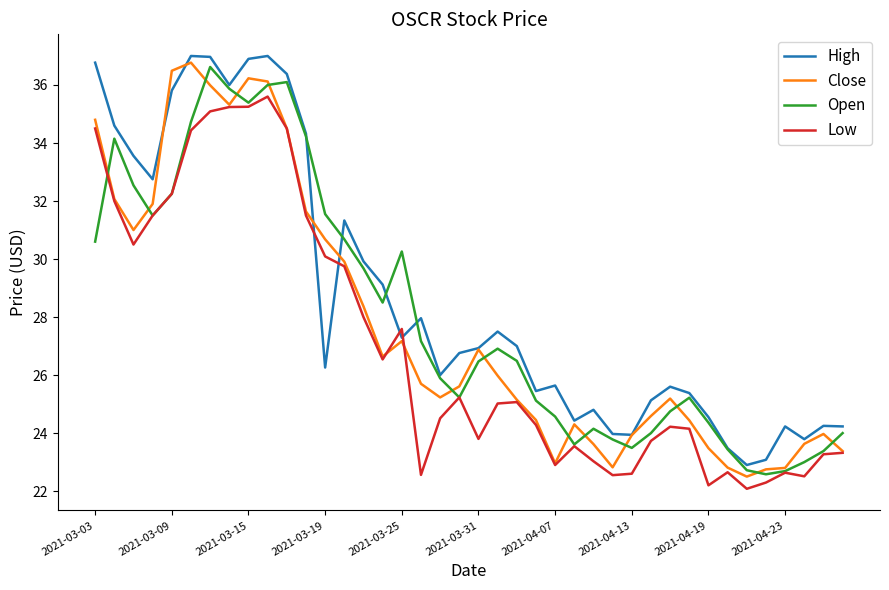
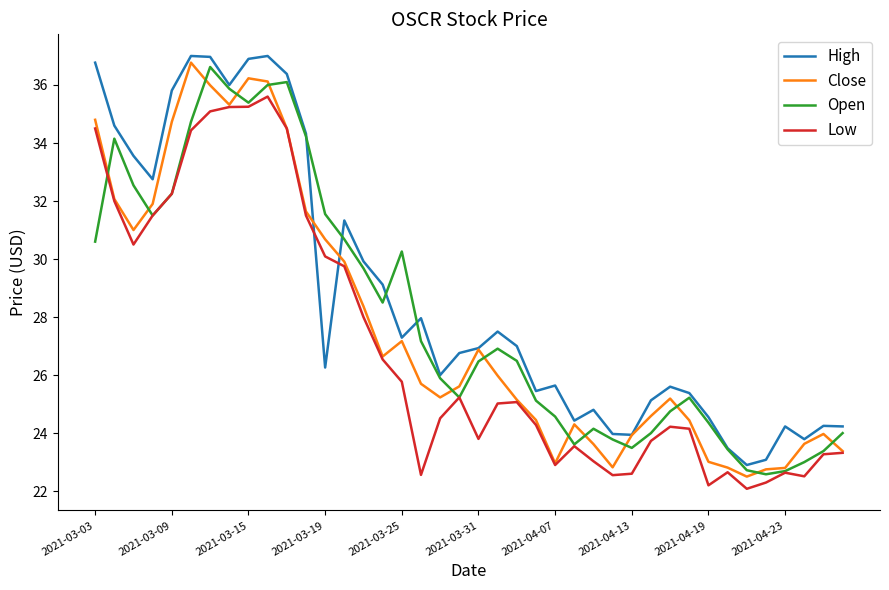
  {
    "High": {
      "2021-03-03": 36.8,
      "2021-03-09": 35.8,
      "2021-03-15": 36.9,
      "2021-03-19": 26.3,
      "2021-03-25": 27.3,
      "2021-04-07": 25.6,
      "2021-04-19": 24.6,
      "2021-04-23": 24.2
    },
    "Close": {
      "2021-03-03": 34.8,
-     "2021-03-09": 36.5,
+     "2021-03-09": 34.7,
      "2021-03-15": 36.2,
      "2021-03-19": 30.7,
      "2021-03-25": 27.2,
-     "2021-04-19": 23.5,
+     "2021-04-19": 23.0,
      "2021-04-23": 22.8
    },
    "Open": {
      "2021-03-03": 30.6,
      "2021-03-15": 35.4,
      "2021-03-19": 31.6,
      "2021-03-25": 30.3,
      "2021-03-31": 26.5,
      "2021-04-07": 24.6,
      "2021-04-13": 23.5,
      "2021-04-19": 24.4
    },
    "Low": {
      "2021-03-03": 34.5,
      "2021-03-15": 35.3,
      "2021-03-19": 30.1,
-     "2021-03-25": 27.6,
+     "2021-03-25": 25.8,
      "2021-03-31": 23.8,
      "2021-04-13": 22.6,
      "2021-04-19": 22.2
    }
  }
